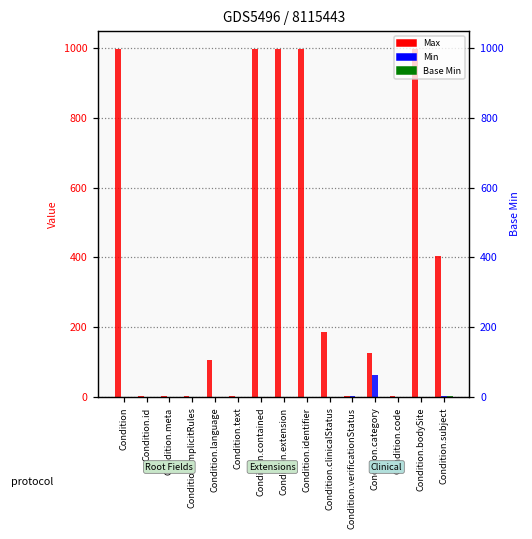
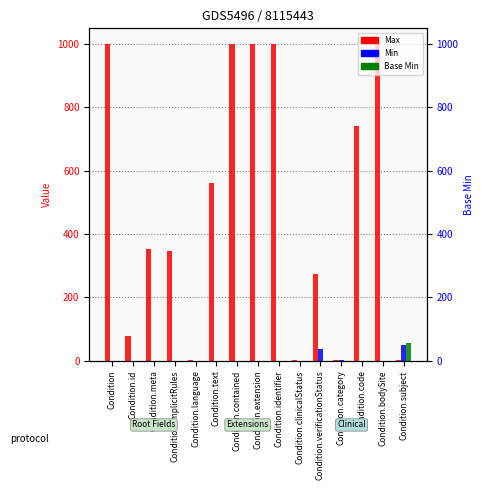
  {
    "Max": {
      "Condition": 1000,
-     "Condition.id": 0,
-     "Condition.meta": 0,
-     "Condition.implicitRules": 0,
-     "Condition.language": 110,
-     "Condition.text": 0,
+     "Condition.id": 80,
+     "Condition.meta": 350,
+     "Condition.implicitRules": 350,
+     "Condition.language": 0,
+     "Condition.text": 560,
      "Condition.contained": 1000,
      "Condition.extension": 1000,
      "Condition.identifier": 1000,
-     "Condition.clinicalStatus": 190,
-     "Condition.verificationStatus": 0,
-     "Condition.category": 130,
-     "Condition.code": 0,
-     "Condition.subject": 410
+     "Condition.clinicalStatus": 0,
+     "Condition.verificationStatus": 270,
+     "Condition.category": 0,
+     "Condition.code": 740,
+     "Condition.subject": 0
    },
    "Min": {
      "Condition": 0,
      "Condition.id": 0,
      "Condition.meta": 0,
      "Condition.implicitRules": 0,
      "Condition.language": 0,
      "Condition.text": 0,
      "Condition.contained": 0,
      "Condition.extension": 0,
      "Condition.identifier": 0,
      "Condition.clinicalStatus": 0,
-     "Condition.verificationStatus": 0,
-     "Condition.category": 60,
+     "Condition.verificationStatus": 40,
+     "Condition.category": 0,
      "Condition.code": 0,
      "Condition.bodySite": 0,
-     "Condition.subject": 0
+     "Condition.subject": 50
    },
    "Base Min": {
      "Condition": 0,
      "Condition.id": 0,
      "Condition.meta": 0,
      "Condition.implicitRules": 0,
      "Condition.language": 0,
      "Condition.text": 0,
      "Condition.contained": 0,
      "Condition.extension": 0,
      "Condition.identifier": 0,
      "Condition.clinicalStatus": 0,
      "Condition.verificationStatus": 0,
      "Condition.category": 0,
      "Condition.code": 0,
      "Condition.bodySite": 0,
-     "Condition.subject": 0
+     "Condition.subject": 60
    }
  }
